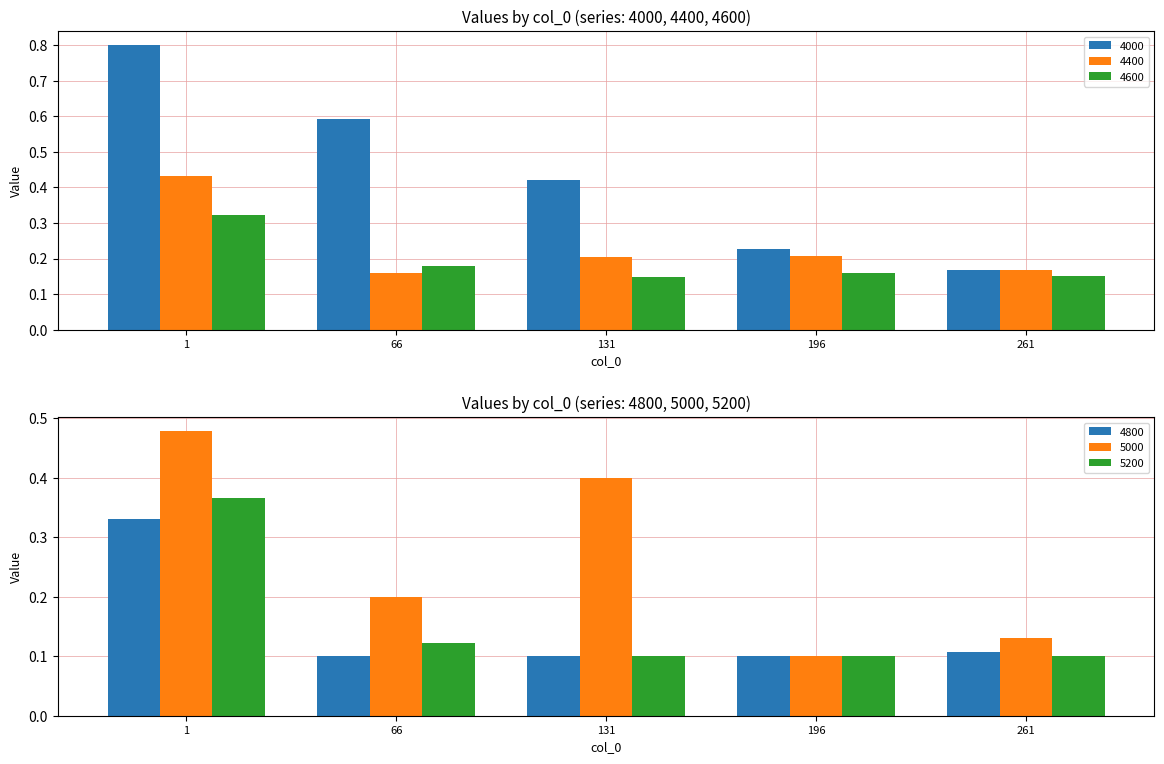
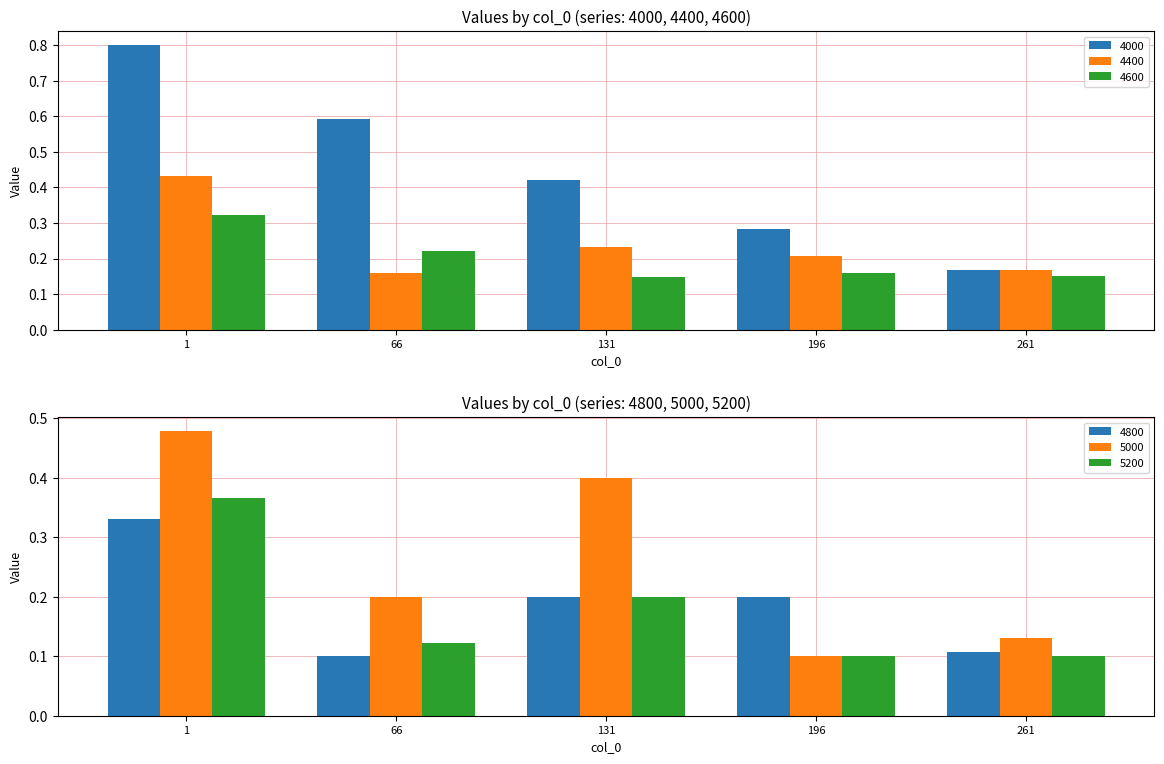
  {
    "Values by col_0 (series: 4000, 4400, 4600)": {
      "4000": {
        "1": 0.80,
        "66": 0.59,
        "131": 0.42,
-       "196": 0.23,
+       "196": 0.28,
        "261": 0.17
      },
      "4400": {
        "1": 0.43,
        "66": 0.16,
-       "131": 0.20,
+       "131": 0.23,
        "196": 0.21,
        "261": 0.17
      },
      "4600": {
        "1": 0.32,
-       "66": 0.18,
+       "66": 0.22,
        "131": 0.15,
        "196": 0.16,
        "261": 0.15
      }
    },
    "Values by col_0 (series: 4800, 5000, 5200)": {
      "4800": {
        "1": 0.33,
        "66": 0.1,
-       "131": 0.1,
-       "196": 0.1,
+       "131": 0.2,
+       "196": 0.2,
        "261": 0.11
      },
      "5000": {
        "1": 0.48,
        "66": 0.2,
        "131": 0.4,
        "196": 0.1,
        "261": 0.13
      },
      "5200": {
        "1": 0.37,
        "66": 0.12,
-       "131": 0.1,
+       "131": 0.2,
        "196": 0.1,
        "261": 0.1
      }
    }
  }
